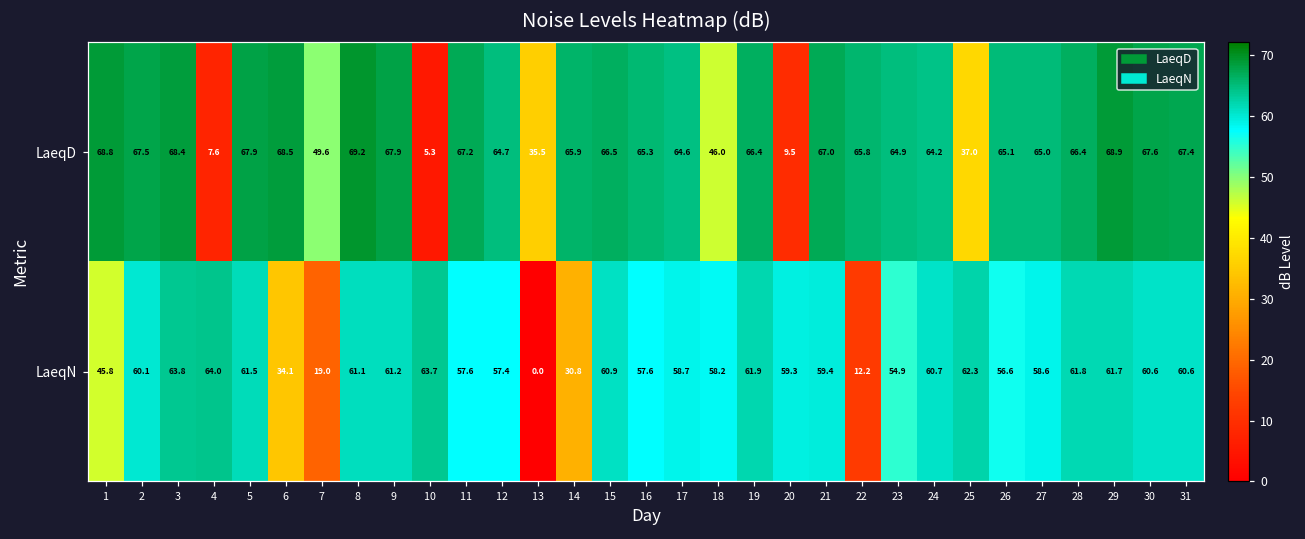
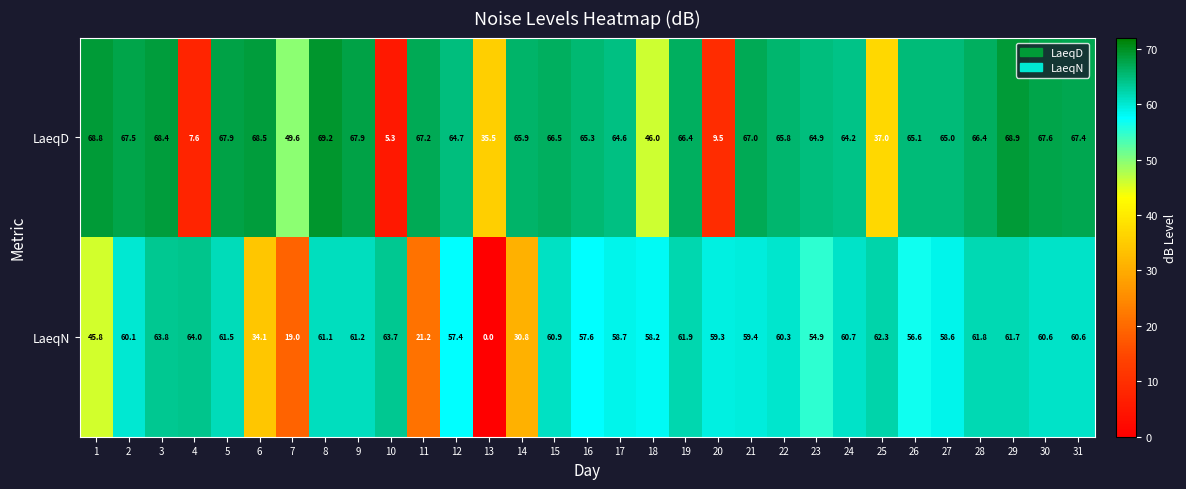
  {
    "LaeqD": {
      "1": 68.8,
      "2": 67.5,
      "3": 68.4,
      "4": 7.6,
      "5": 67.9,
      "6": 68.5,
      "7": 49.6,
      "8": 69.2,
      "9": 67.9,
      "10": 5.3,
      "11": 67.2,
      "12": 64.7,
      "13": 35.5,
      "14": 65.9,
      "15": 66.5,
      "16": 65.3,
      "17": 64.6,
      "18": 46.0,
      "19": 66.4,
      "20": 9.5,
      "21": 67.0,
      "22": 65.8,
      "23": 64.9,
      "24": 64.2,
      "25": 37.0,
      "26": 65.1,
      "27": 65.0,
      "28": 66.4,
      "29": 68.9,
      "30": 67.6,
      "31": 67.4
    },
    "LaeqN": {
      "1": 45.8,
      "2": 60.1,
      "3": 63.8,
      "4": 64.0,
      "5": 61.5,
      "6": 34.1,
      "7": 19.0,
      "8": 61.1,
      "9": 61.2,
      "10": 63.7,
-     "11": 57.6,
+     "11": 21.2,
      "12": 57.4,
      "13": 0.0,
      "14": 30.8,
      "15": 60.9,
      "16": 57.6,
      "17": 58.7,
      "18": 58.2,
      "19": 61.9,
      "20": 59.3,
      "21": 59.4,
-     "22": 12.2,
+     "22": 60.3,
      "23": 54.9,
      "24": 60.7,
      "25": 62.3,
      "26": 56.6,
      "27": 58.6,
      "28": 61.8,
      "29": 61.7,
      "30": 60.6,
      "31": 60.6
    }
  }
